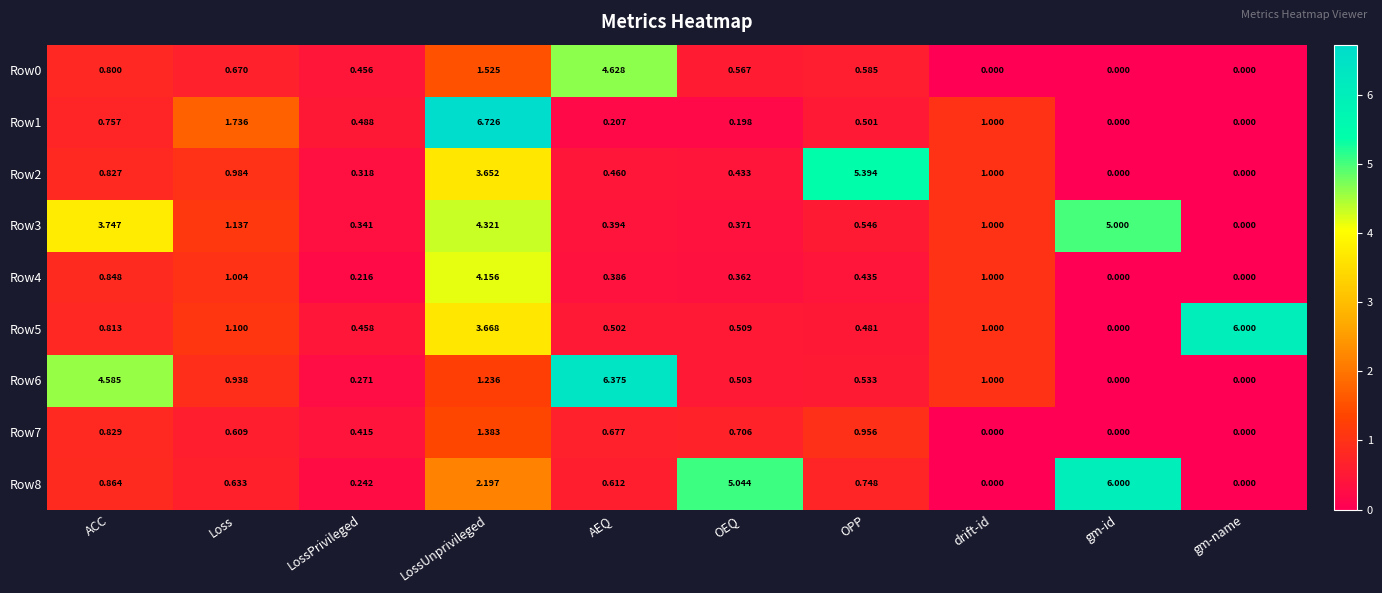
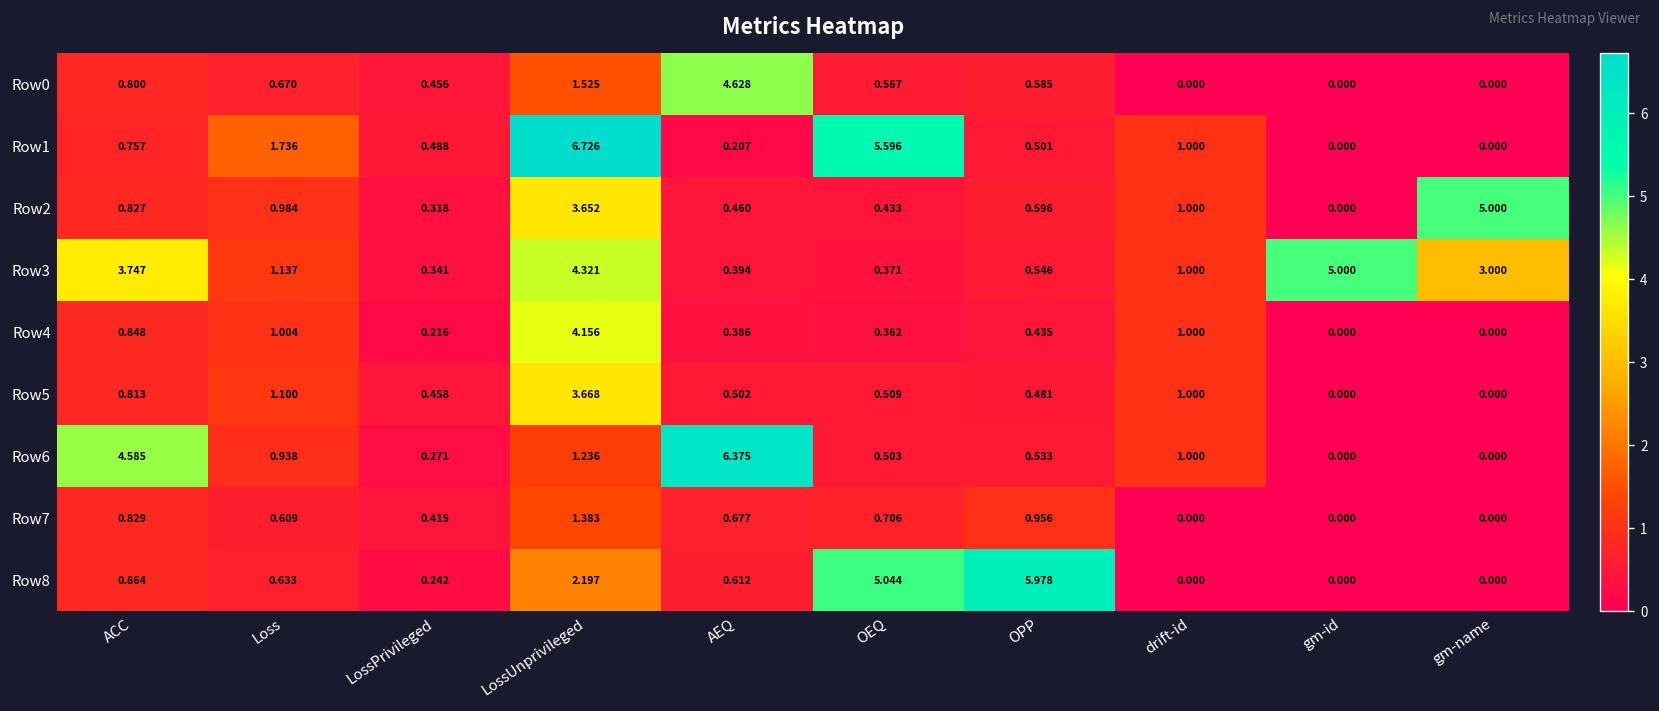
  {
    "Row0": {
      "ACC": 0.800,
      "Loss": 0.670,
      "LossPrivileged": 0.456,
      "LossUnprivileged": 1.525,
      "AEQ": 4.628,
      "OEQ": 0.567,
      "OPP": 0.585,
      "drift-id": 0.000,
      "gm-id": 0.000,
      "gm-name": 0.000
    },
    "Row1": {
      "ACC": 0.757,
      "Loss": 1.736,
      "LossPrivileged": 0.488,
      "LossUnprivileged": 6.726,
      "AEQ": 0.207,
-     "OEQ": 0.198,
+     "OEQ": 5.596,
      "OPP": 0.501,
      "drift-id": 1.000,
      "gm-id": 0.000,
      "gm-name": 0.000
    },
    "Row2": {
      "ACC": 0.827,
      "Loss": 0.984,
      "LossPrivileged": 0.318,
      "LossUnprivileged": 3.652,
      "AEQ": 0.460,
      "OEQ": 0.433,
-     "OPP": 5.394,
+     "OPP": 0.596,
      "drift-id": 1.000,
      "gm-id": 0.000,
-     "gm-name": 0.000
+     "gm-name": 5.000
    },
    "Row3": {
      "ACC": 3.747,
      "Loss": 1.137,
      "LossPrivileged": 0.341,
      "LossUnprivileged": 4.321,
      "AEQ": 0.394,
      "OEQ": 0.371,
      "OPP": 0.546,
      "drift-id": 1.000,
      "gm-id": 5.000,
-     "gm-name": 0.000
+     "gm-name": 3.000
    },
    "Row4": {
      "ACC": 0.848,
      "Loss": 1.004,
      "LossPrivileged": 0.216,
      "LossUnprivileged": 4.156,
      "AEQ": 0.386,
      "OEQ": 0.362,
      "OPP": 0.435,
      "drift-id": 1.000,
      "gm-id": 0.000,
      "gm-name": 0.000
    },
    "Row5": {
      "ACC": 0.813,
      "Loss": 1.100,
      "LossPrivileged": 0.458,
      "LossUnprivileged": 3.668,
      "AEQ": 0.502,
      "OEQ": 0.509,
      "OPP": 0.481,
      "drift-id": 1.000,
      "gm-id": 0.000,
-     "gm-name": 6.000
+     "gm-name": 0.000
    },
    "Row6": {
      "ACC": 4.585,
      "Loss": 0.938,
      "LossPrivileged": 0.271,
      "LossUnprivileged": 1.236,
      "AEQ": 6.375,
      "OEQ": 0.503,
      "OPP": 0.533,
      "drift-id": 1.000,
      "gm-id": 0.000,
      "gm-name": 0.000
    },
    "Row7": {
      "ACC": 0.829,
      "Loss": 0.609,
      "LossPrivileged": 0.415,
      "LossUnprivileged": 1.383,
      "AEQ": 0.677,
      "OEQ": 0.706,
      "OPP": 0.956,
      "drift-id": 0.000,
      "gm-id": 0.000,
      "gm-name": 0.000
    },
    "Row8": {
      "ACC": 0.864,
      "Loss": 0.633,
      "LossPrivileged": 0.242,
      "LossUnprivileged": 2.197,
      "AEQ": 0.612,
      "OEQ": 5.044,
-     "OPP": 0.748,
+     "OPP": 5.978,
      "drift-id": 0.000,
-     "gm-id": 6.000,
+     "gm-id": 0.000,
      "gm-name": 0.000
    }
  }
